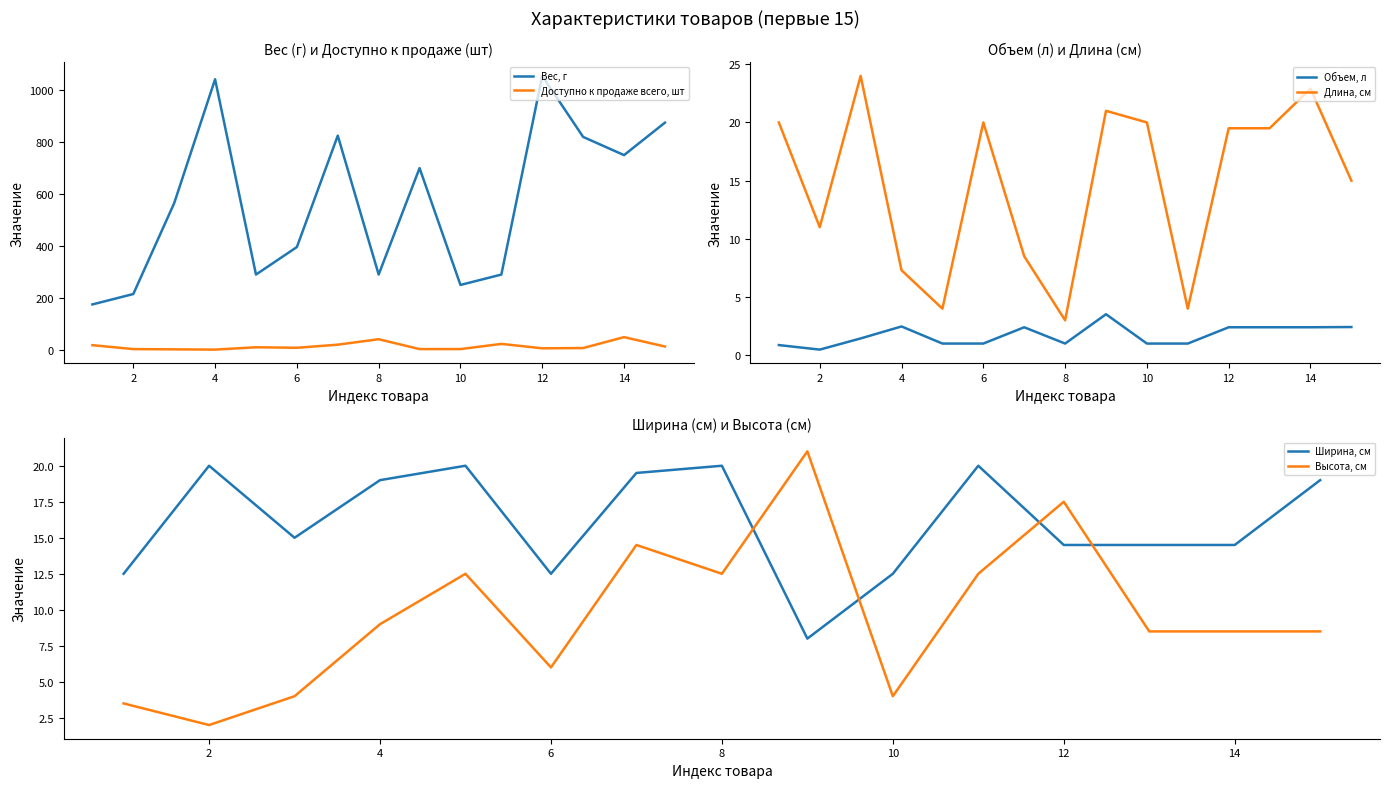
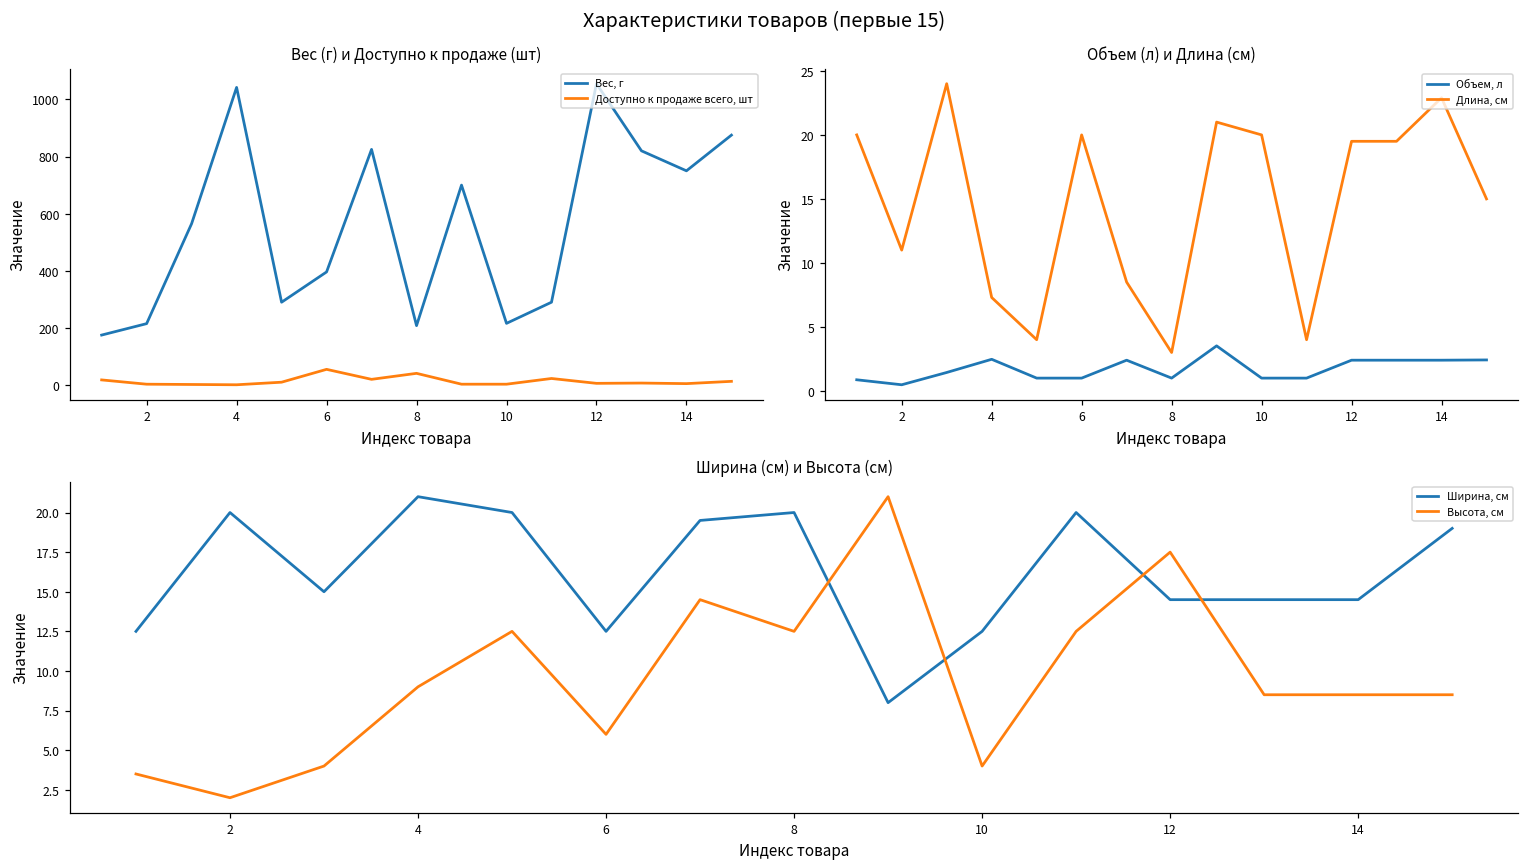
  {
    "Вес (г) и Доступно к продаже (шт)": {
      "Вес, г": {
        "2": 220,
        "4": 1040,
        "6": 400,
-       "8": 290,
-       "10": 250,
+       "8": 210,
+       "10": 220,
        "14": 750
      },
      "Доступно к продаже всего, шт": {
        "2": 0,
        "4": 0,
-       "6": 10,
+       "6": 60,
        "8": 40,
        "10": 0,
        "12": 10,
-       "14": 50
+       "14": 10
      }
    },
    "Объем (л) и Длина (см)": {
      "Объем, л": {
        "2": 0.5,
        "4": 2.5,
        "6": 1.0,
        "8": 1.0,
        "10": 1.0,
        "12": 2.4,
        "14": 2.4
      },
      "Длина, см": {
        "2": 11.0,
        "4": 7.3,
        "6": 20.0,
        "8": 3.0,
        "10": 20.0,
        "12": 19.5
      }
    },
    "Ширина (см) и Высота (см)": {
      "Ширина, см": {
        "2": 20,
-       "4": 19,
+       "4": 21,
        "6": 12.5,
        "8": 20,
        "10": 12.5,
        "12": 14.5,
        "14": 14.5
      },
      "Высота, см": {
        "2": 2,
        "4": 9,
        "6": 6,
        "8": 12.5,
        "10": 4,
        "12": 17.5,
        "14": 8.5
      }
    }
  }
